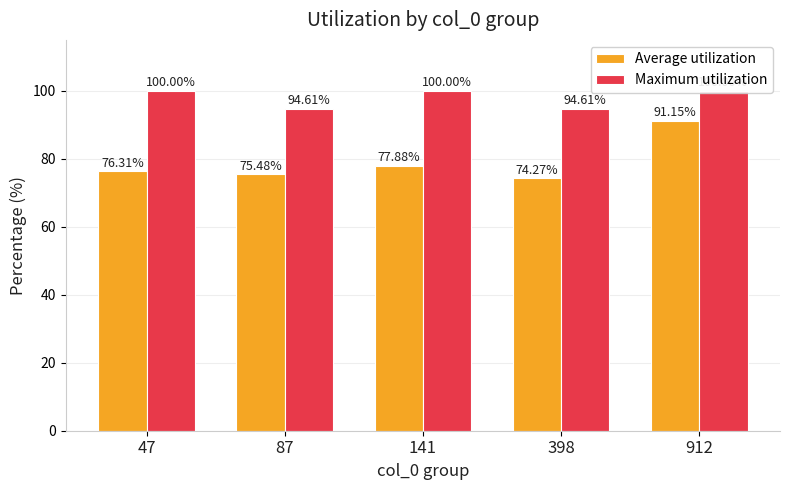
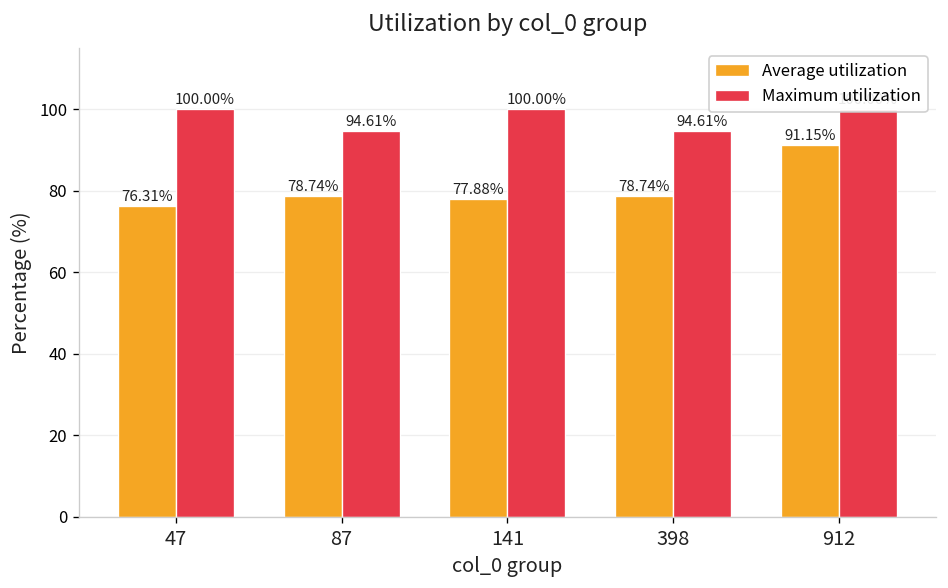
  {
    "Average utilization": {
      "47": "76.31%",
-     "87": "75.48%",
+     "87": "78.74%",
      "141": "77.88%",
-     "398": "74.27%",
+     "398": "78.74%",
      "912": "91.15%"
    },
    "Maximum utilization": {
      "47": "100.00%",
      "87": "94.61%",
      "141": "100.00%",
      "398": "94.61%"
    }
  }
